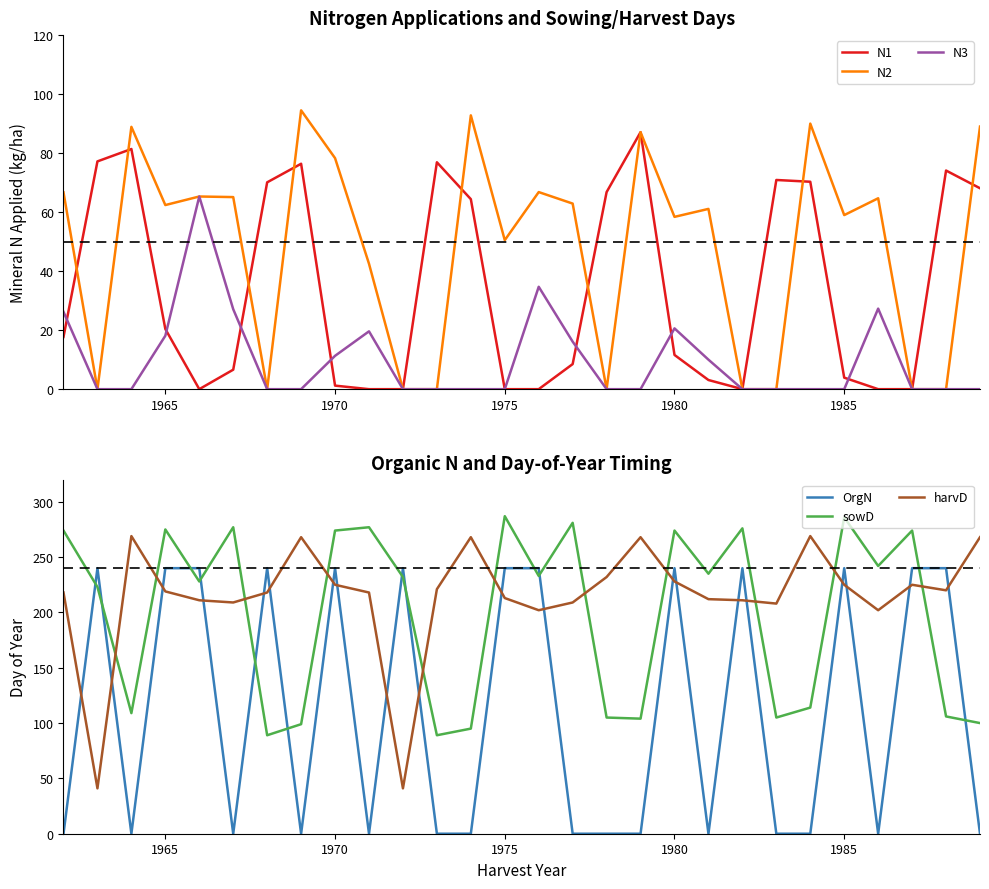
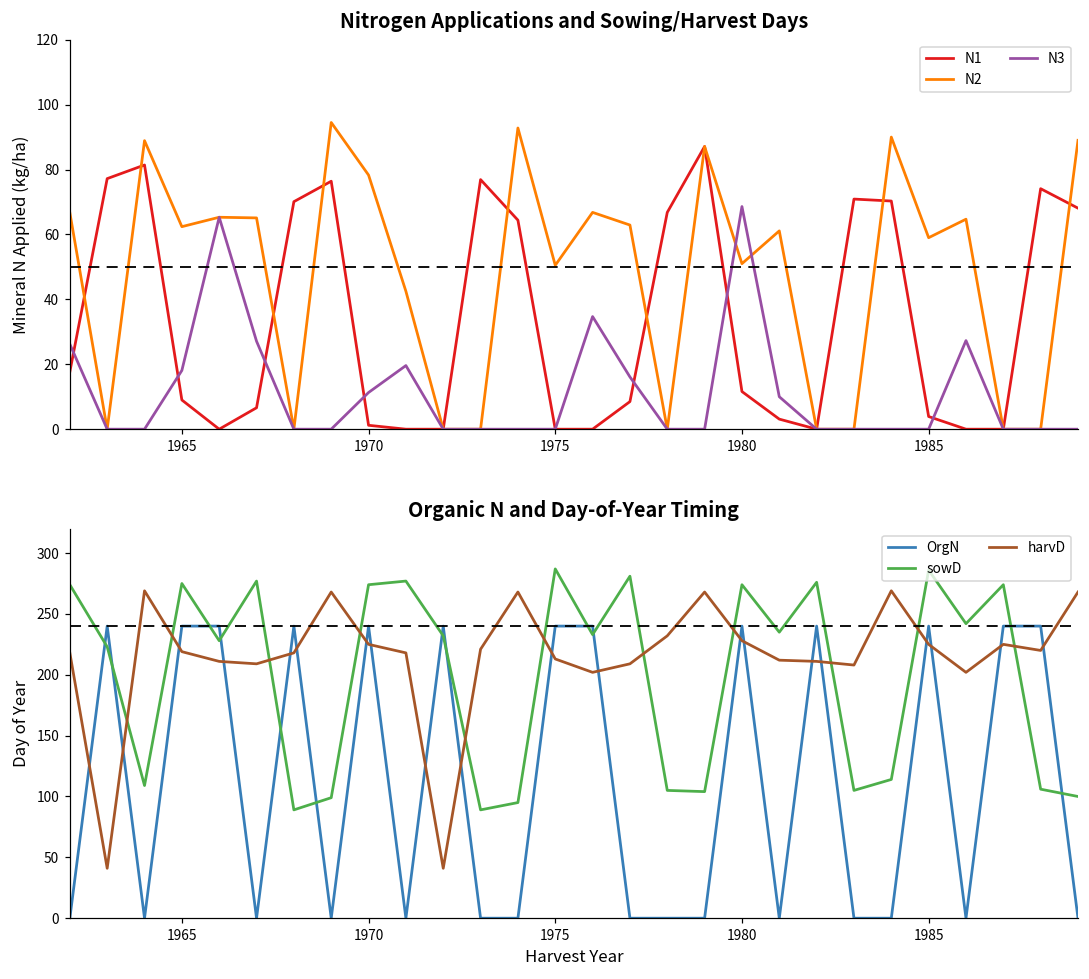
  {
    "Nitrogen Applications and Sowing/Harvest Days": {
      "N1": {
-       "1965": 20,
+       "1965": 9,
        "1970": 1,
        "1980": 12,
        "1985": 4
      },
      "N2": {
        "1965": 62,
        "1970": 78,
        "1975": 51,
-       "1980": 58,
+       "1980": 51,
        "1985": 59
      },
      "N3": {
        "1965": 18,
        "1970": 11,
-       "1980": 21,
+       "1980": 69,
        "1985": 0
      }
    },
    "Organic N and Day-of-Year Timing": {
      "OrgN": {
        "1965": 240,
        "1970": 240,
        "1975": 240,
        "1980": 240,
        "1985": 240
      },
      "sowD": {
        "1965": 275,
        "1970": 274,
        "1975": 287,
        "1980": 274
      },
      "harvD": {
        "1965": 219,
        "1970": 225,
        "1975": 213,
        "1980": 228,
        "1985": 225
      }
    }
  }
